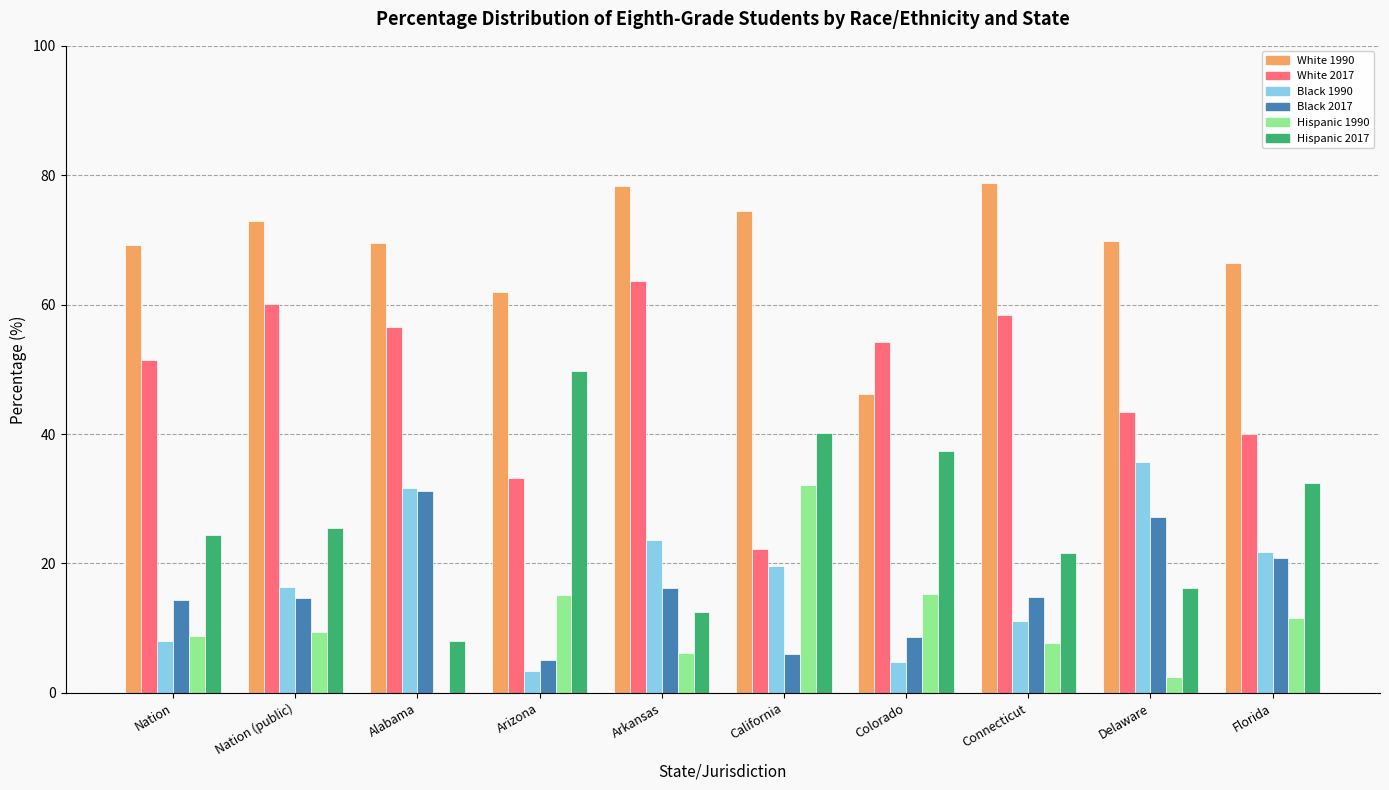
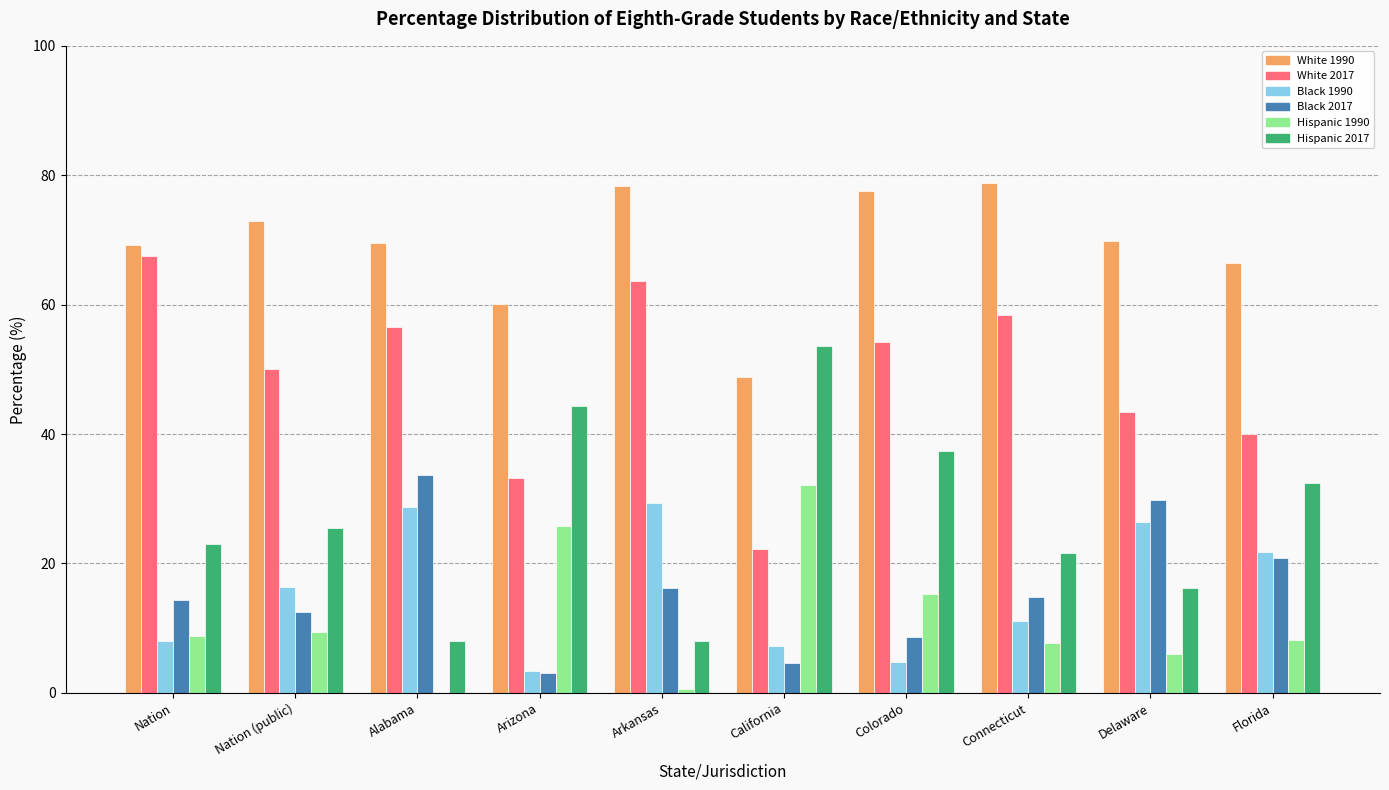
  {
    "White 1990": {
      "Nation": 69,
      "Nation (public)": 73,
      "Alabama": 70,
-     "Arizona": 62,
+     "Arizona": 60,
      "Arkansas": 78,
-     "California": 74,
-     "Colorado": 46,
+     "California": 49,
+     "Colorado": 77,
      "Connecticut": 79,
      "Delaware": 70,
      "Florida": 67
    },
    "White 2017": {
-     "Nation": 51,
-     "Nation (public)": 60,
+     "Nation": 68,
+     "Nation (public)": 50,
      "Alabama": 57,
      "Arizona": 33,
      "Arkansas": 64,
      "California": 22,
      "Colorado": 54,
      "Connecticut": 58,
      "Delaware": 43,
      "Florida": 40
    },
    "Black 1990": {
      "Nation": 8,
      "Nation (public)": 16,
-     "Alabama": 32,
+     "Alabama": 29,
      "Arizona": 3,
-     "Arkansas": 24,
-     "California": 20,
+     "Arkansas": 29,
+     "California": 7,
      "Colorado": 5,
      "Connecticut": 11,
-     "Delaware": 36,
+     "Delaware": 26,
      "Florida": 22
    },
    "Black 2017": {
      "Nation": 14,
-     "Nation (public)": 15,
-     "Alabama": 31,
-     "Arizona": 5,
+     "Nation (public)": 12,
+     "Alabama": 34,
+     "Arizona": 3,
      "Arkansas": 16,
-     "California": 6,
+     "California": 5,
      "Colorado": 9,
      "Connecticut": 15,
-     "Delaware": 27,
+     "Delaware": 30,
      "Florida": 21
    },
    "Hispanic 1990": {
      "Nation": 9,
      "Nation (public)": 9,
      "Alabama": 0,
-     "Arizona": 15,
-     "Arkansas": 6,
+     "Arizona": 26,
+     "Arkansas": 1,
      "California": 32,
      "Colorado": 15,
      "Connecticut": 8,
-     "Delaware": 2,
-     "Florida": 12
+     "Delaware": 6,
+     "Florida": 8
    },
    "Hispanic 2017": {
-     "Nation": 24,
+     "Nation": 23,
      "Nation (public)": 25,
      "Alabama": 8,
-     "Arizona": 50,
-     "Arkansas": 12,
-     "California": 40,
+     "Arizona": 44,
+     "Arkansas": 8,
+     "California": 54,
      "Colorado": 37,
      "Connecticut": 22,
      "Delaware": 16,
      "Florida": 32
    }
  }
